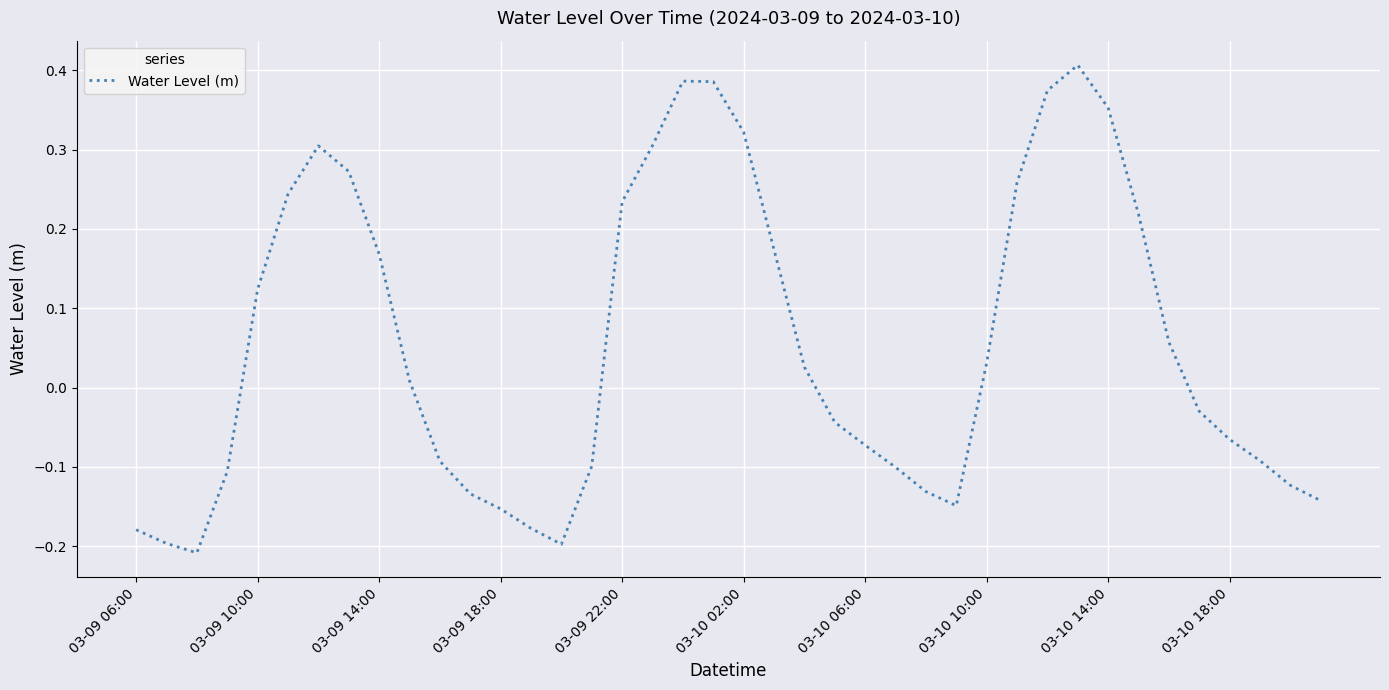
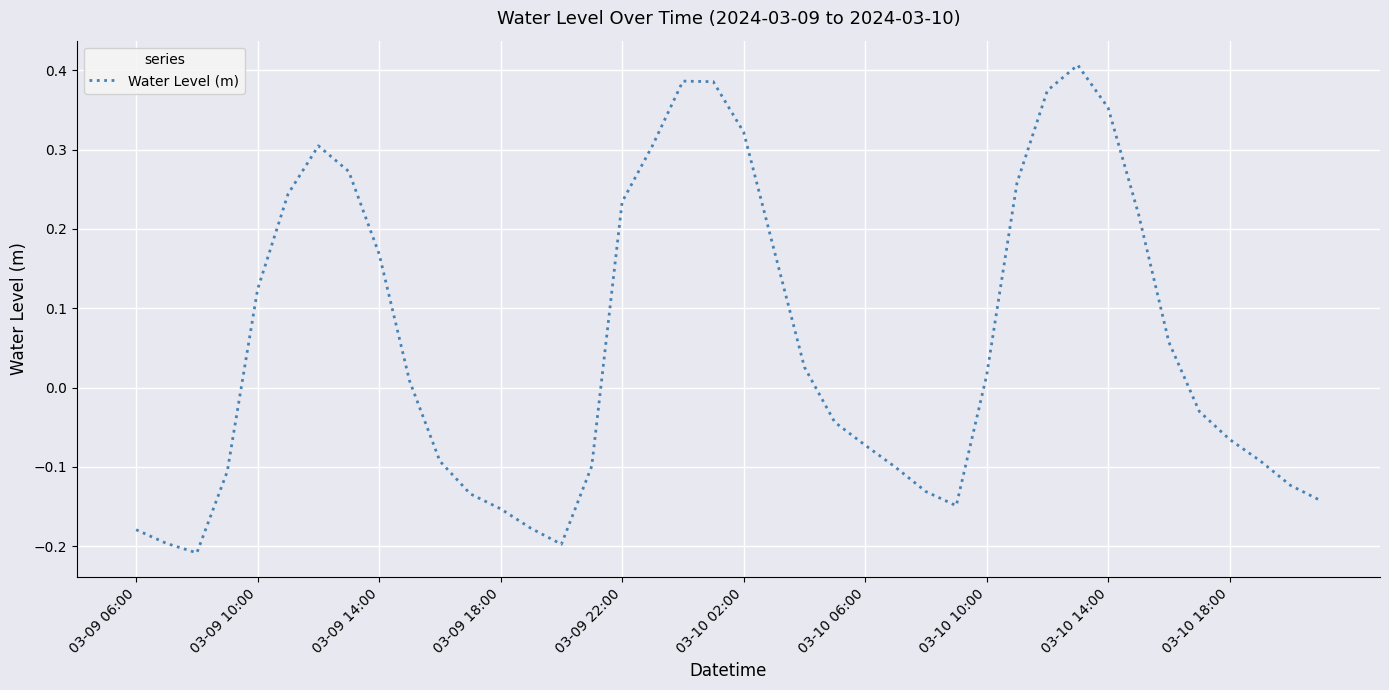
  {
    "03-09 06:00": -0.18,
    "03-09 10:00": 0.12,
    "03-09 14:00": 0.17,
    "03-09 18:00": -0.15,
    "03-09 22:00": 0.23,
    "03-10 02:00": 0.32,
    "03-10 06:00": -0.07,
-   "03-10 10:00": 0.03,
+   "03-10 10:00": 0.02,
    "03-10 14:00": 0.35,
    "03-10 18:00": -0.07
  }
